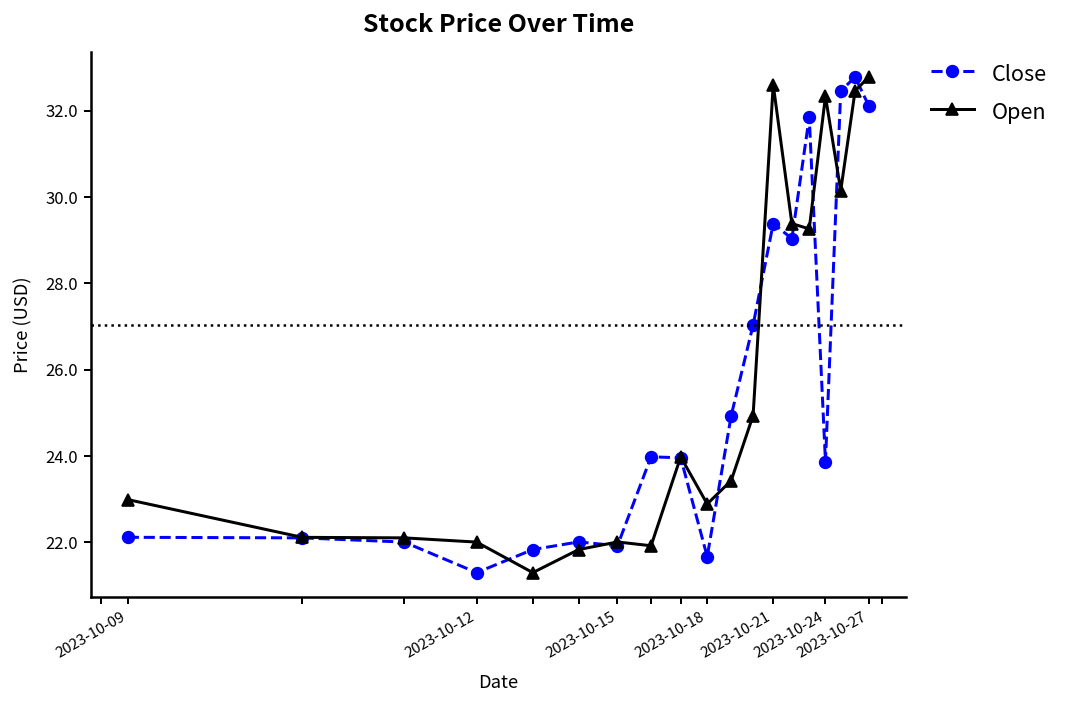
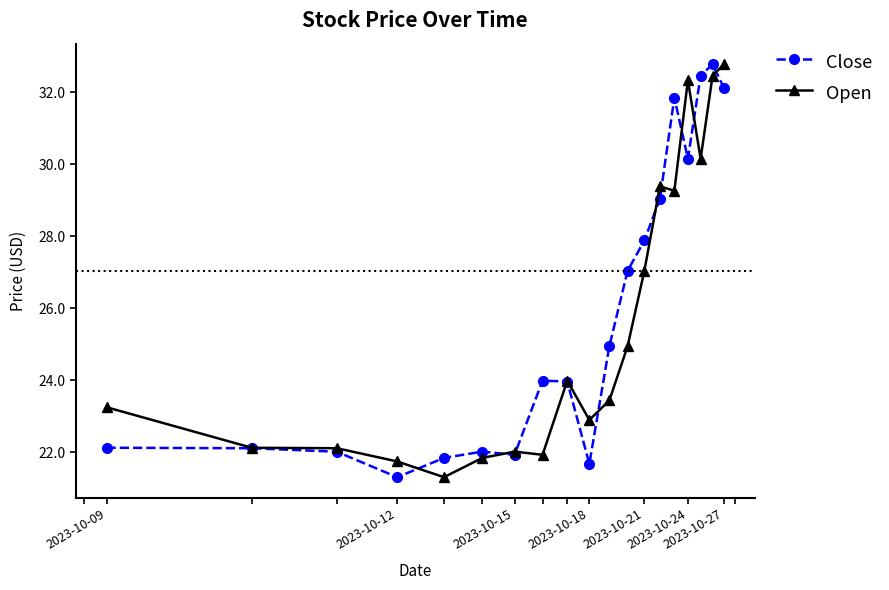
  {
    "Close": {
      "2023-10-09": 22.1,
      "2023-10-12": 21.3,
      "2023-10-15": 21.9,
      "2023-10-18": 21.7,
-     "2023-10-21": 29.4,
-     "2023-10-24": 23.9,
+     "2023-10-21": 27.9,
+     "2023-10-24": 30.2,
      "2023-10-27": 32.1
    },
    "Open": {
-     "2023-10-09": 23.0,
-     "2023-10-12": 22.0,
+     "2023-10-09": 23.2,
+     "2023-10-12": 21.7,
      "2023-10-15": 22.0,
      "2023-10-18": 22.9,
-     "2023-10-21": 32.6,
+     "2023-10-21": 27.0,
      "2023-10-24": 32.3,
      "2023-10-27": 32.8
    }
  }
